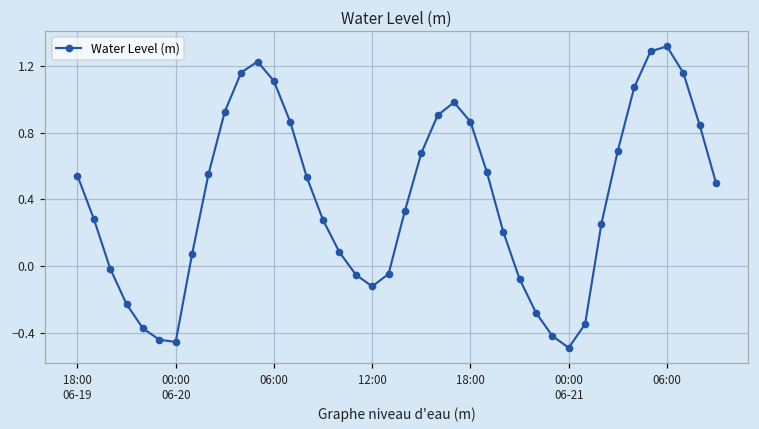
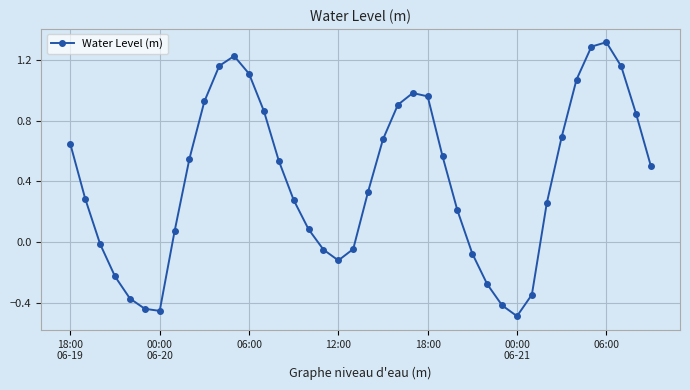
  {
-   "18:00 06-19": 0.54,
+   "18:00 06-19": 0.64,
    "00:00 06-20": -0.45,
    "12:00": -0.12,
-   "18:00": 0.87,
+   "18:00": 0.96,
    "00:00 06-21": -0.49
  }
